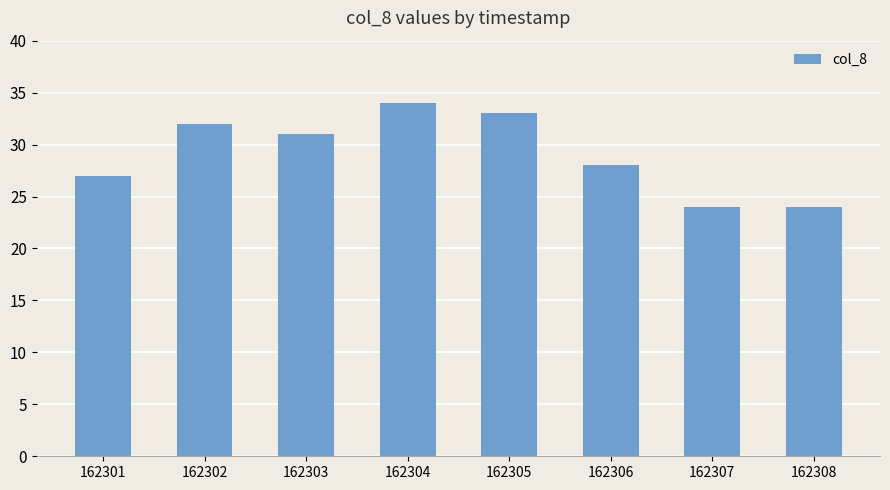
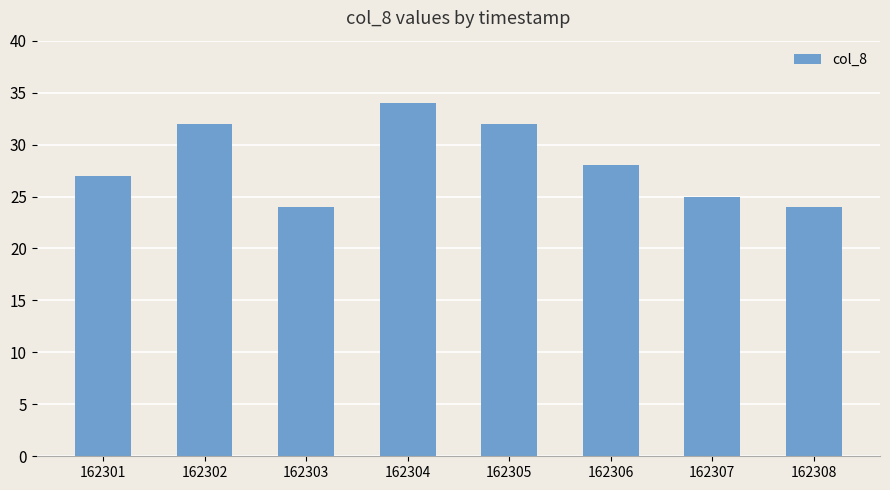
  {
    "162301": 27,
    "162302": 32,
-   "162303": 31,
+   "162303": 24,
    "162304": 34,
-   "162305": 33,
+   "162305": 32,
    "162306": 28,
-   "162307": 24,
+   "162307": 25,
    "162308": 24
  }
